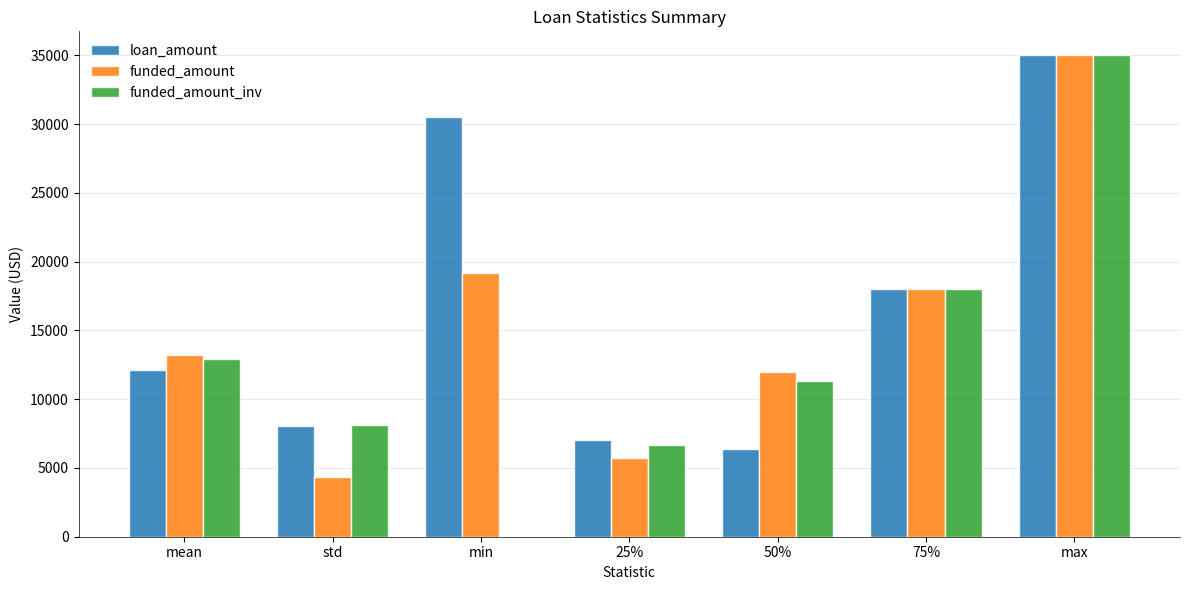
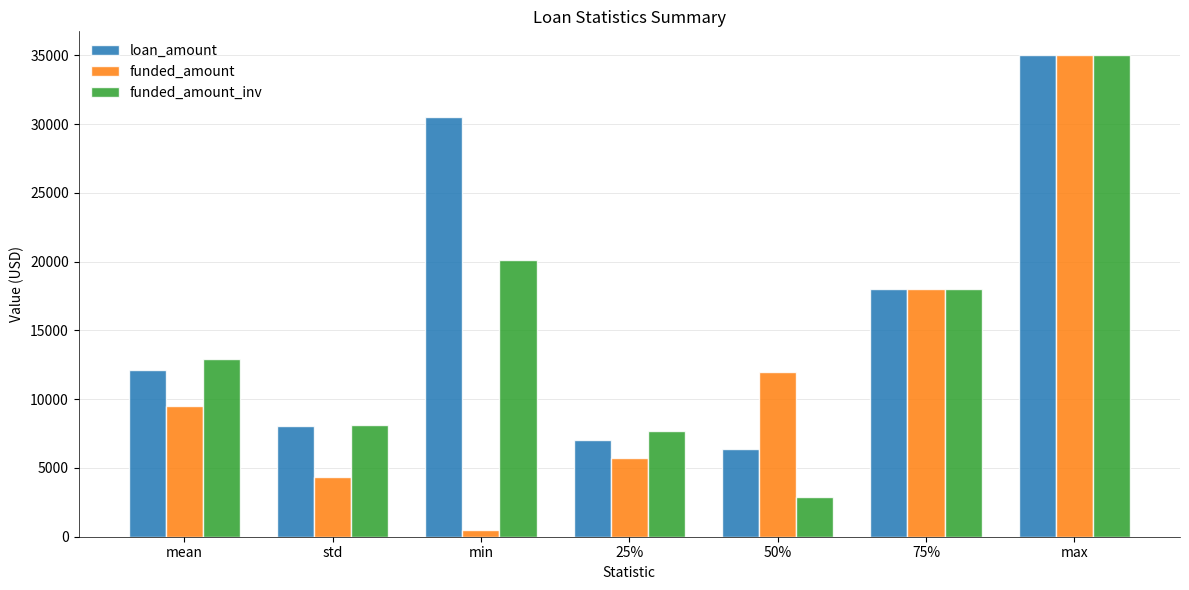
  {
    "loan_amount": {
      "mean": 12100,
      "std": 8100,
      "min": 30500,
      "25%": 7000,
      "50%": 6300,
      "75%": 18000,
      "max": 35000
    },
    "funded_amount": {
-     "mean": 13200,
+     "mean": 9500,
      "std": 4300,
-     "min": 19200,
+     "min": 500,
      "25%": 5700,
      "50%": 12000,
      "75%": 18000,
      "max": 35000
    },
    "funded_amount_inv": {
      "mean": 13000,
      "std": 8100,
-     "min": 0,
-     "25%": 6700,
-     "50%": 11300,
+     "min": 20100,
+     "25%": 7700,
+     "50%": 2900,
      "75%": 18000,
      "max": 35000
    }
  }
